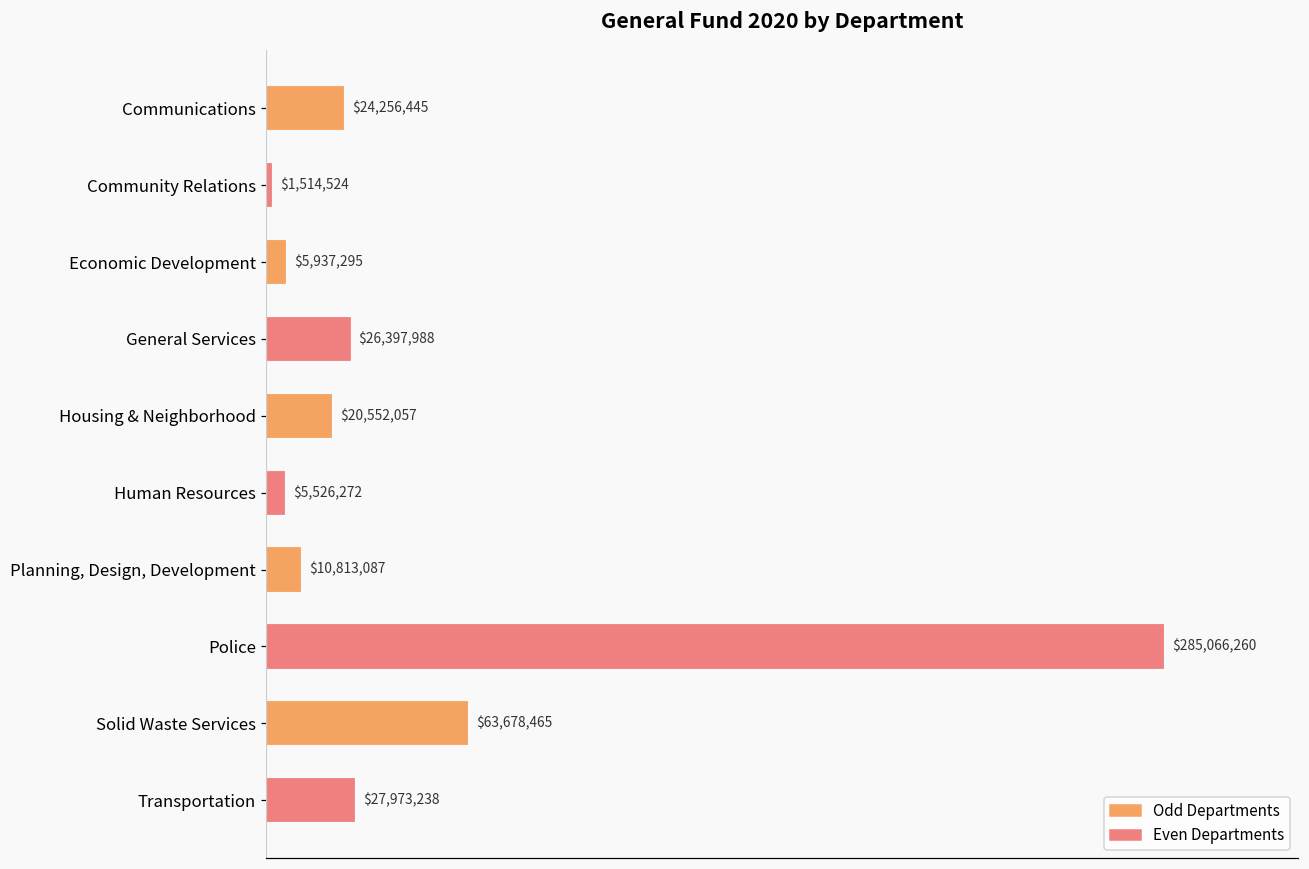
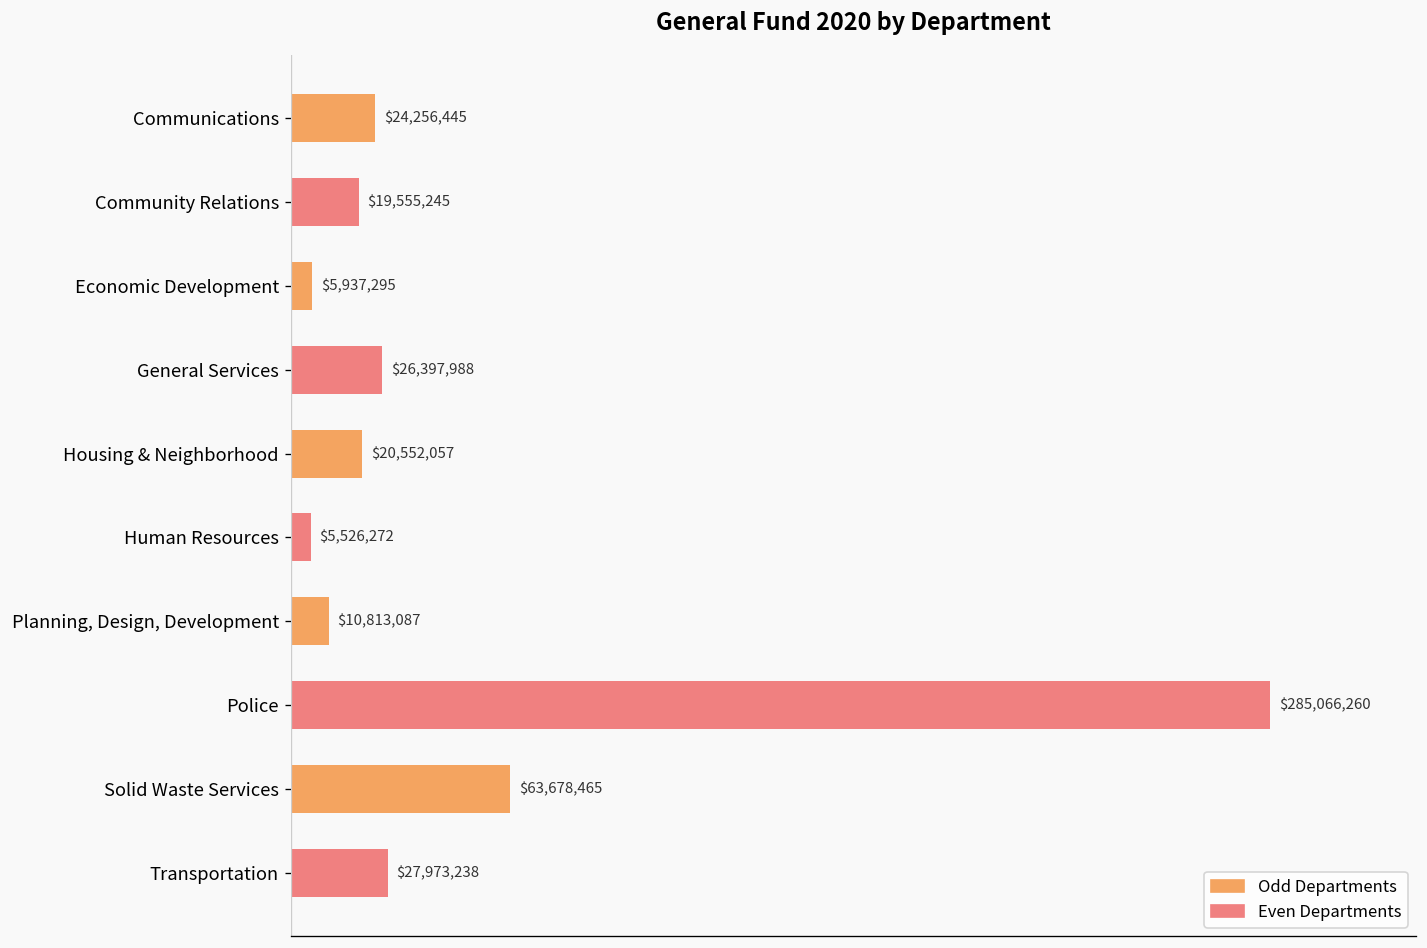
  {
    "Communications": "$24,256,445",
-   "Community Relations": "$1,514,524",
+   "Community Relations": "$19,555,245",
    "Economic Development": "$5,937,295",
    "General Services": "$26,397,988",
    "Housing & Neighborhood": "$20,552,057",
    "Human Resources": "$5,526,272",
    "Planning, Design, Development": "$10,813,087",
    "Police": "$285,066,260",
    "Solid Waste Services": "$63,678,465",
    "Transportation": "$27,973,238"
  }
